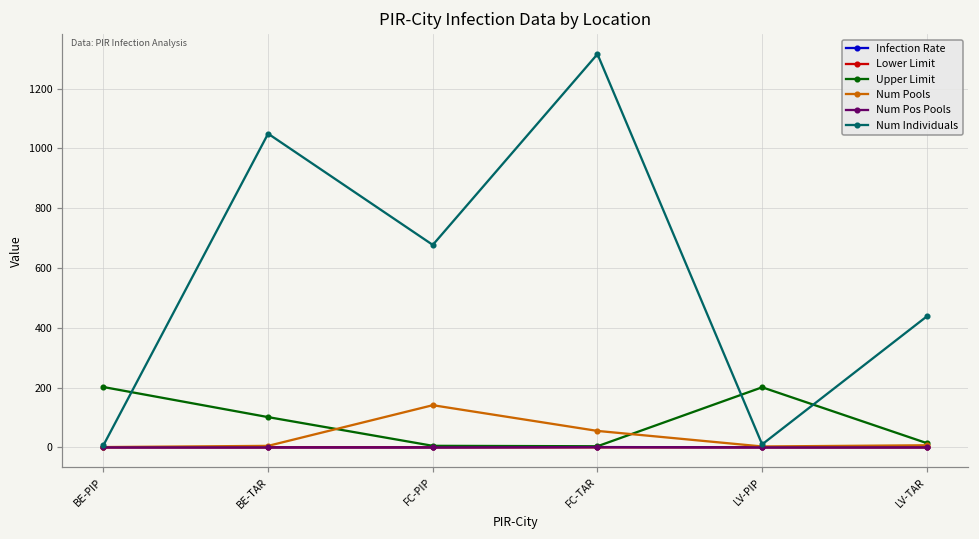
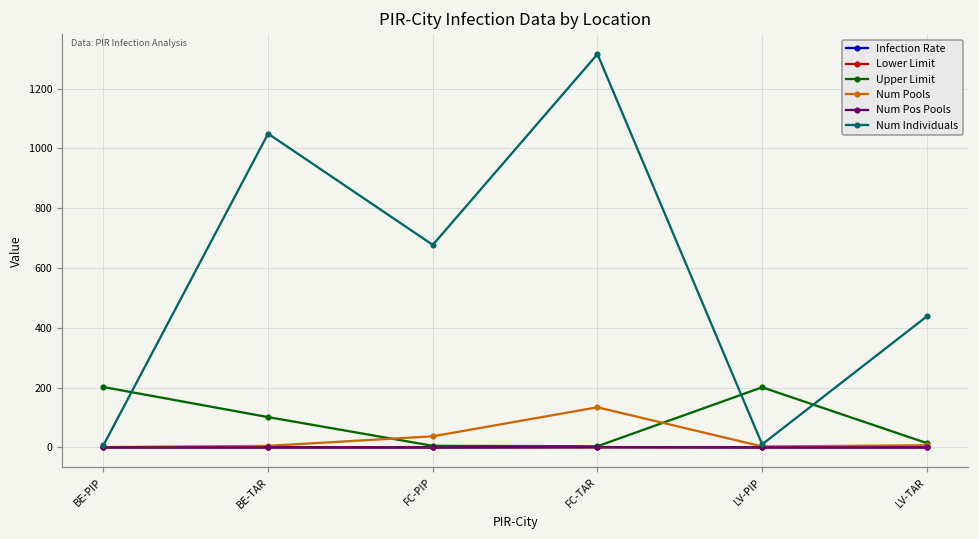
  {
    "Upper Limit": {
      "BE-PIP": 200,
      "BE-TAR": 100,
      "LV-PIP": 200
    },
    "Num Pools": {
-     "FC-PIP": 140,
-     "FC-TAR": 60
+     "FC-PIP": 40,
+     "FC-TAR": 130
    },
    "Num Individuals": {
      "BE-TAR": 1050,
      "FC-PIP": 680,
      "FC-TAR": 1320,
      "LV-TAR": 440
    }
  }
